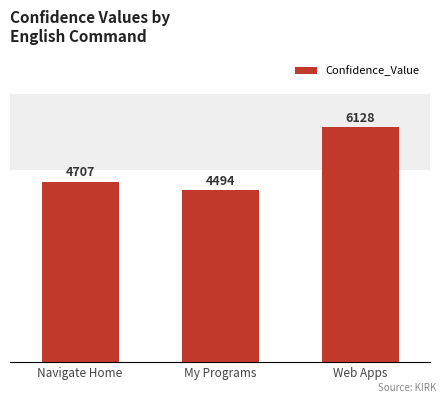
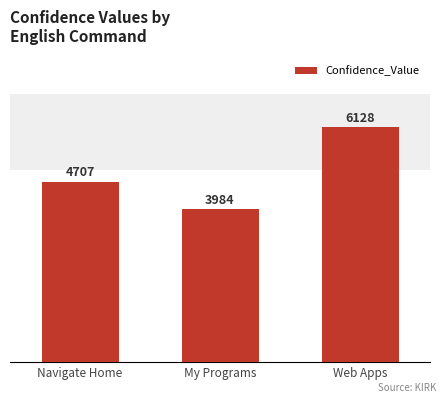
  {
    "Navigate Home": 4707,
-   "My Programs": 4494,
+   "My Programs": 3984,
    "Web Apps": 6128
  }
